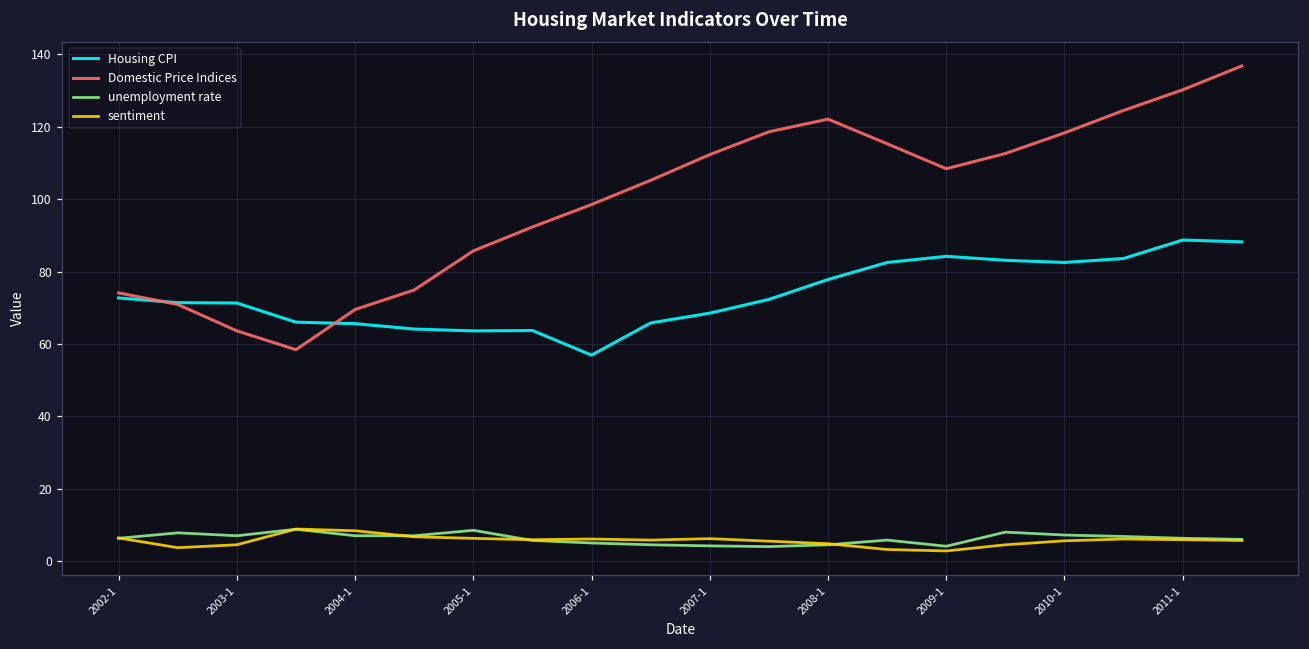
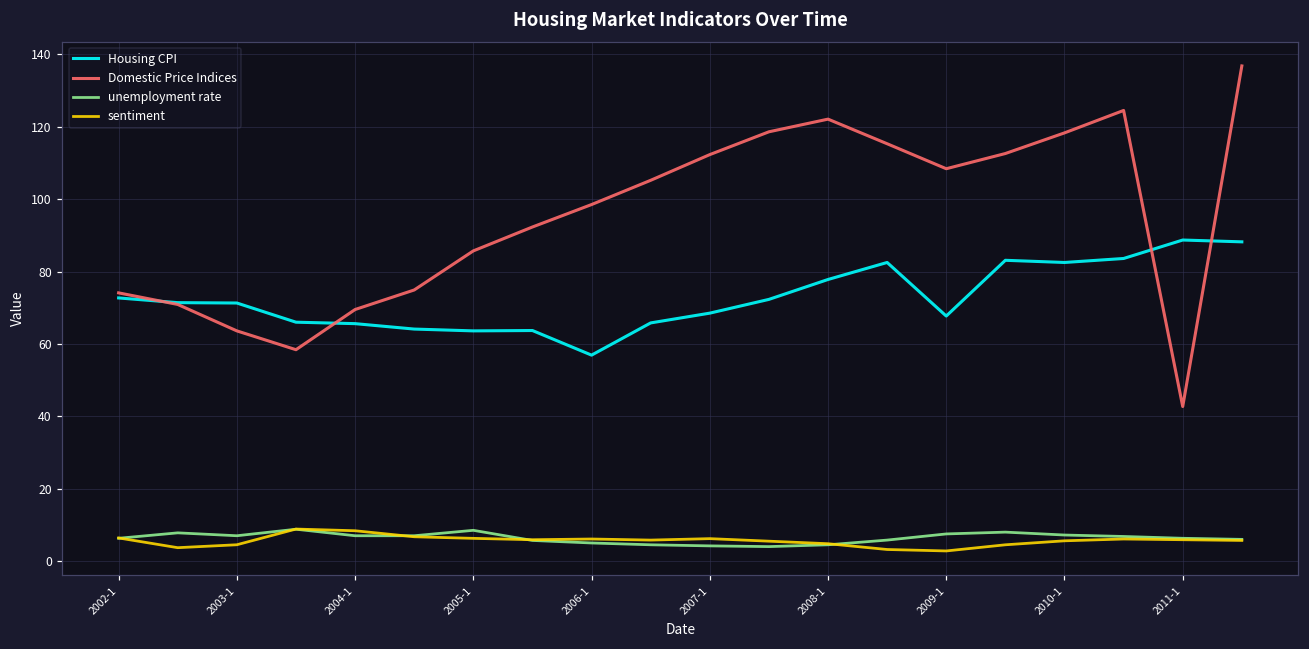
  {
    "Housing CPI": {
      "2002-1": 73,
      "2003-1": 71,
      "2004-1": 66,
      "2005-1": 64,
      "2006-1": 57,
      "2007-1": 69,
      "2008-1": 78,
-     "2009-1": 84,
+     "2009-1": 68,
      "2010-1": 83,
      "2011-1": 89
    },
    "Domestic Price Indices": {
      "2002-1": 74,
      "2003-1": 64,
      "2004-1": 70,
      "2005-1": 86,
      "2006-1": 99,
      "2007-1": 112,
      "2008-1": 122,
      "2009-1": 108,
      "2010-1": 118,
-     "2011-1": 130
+     "2011-1": 43
    },
    "unemployment rate": {
      "2003-1": 7,
      "2004-1": 7,
      "2005-1": 9,
      "2006-1": 5,
      "2007-1": 4,
-     "2009-1": 4,
+     "2009-1": 8,
      "2010-1": 7
    },
    "sentiment": {
      "2003-1": 5,
      "2004-1": 8,
      "2005-1": 6,
      "2006-1": 6,
      "2007-1": 6,
      "2009-1": 3,
      "2010-1": 6
    }
  }
